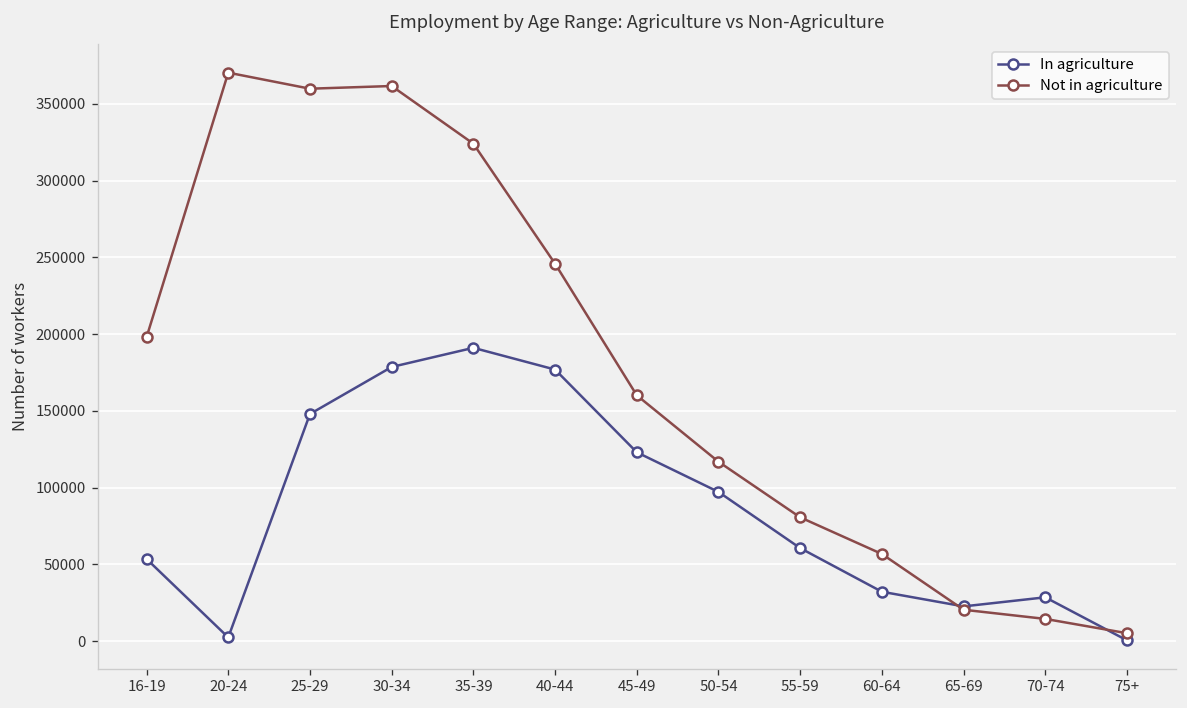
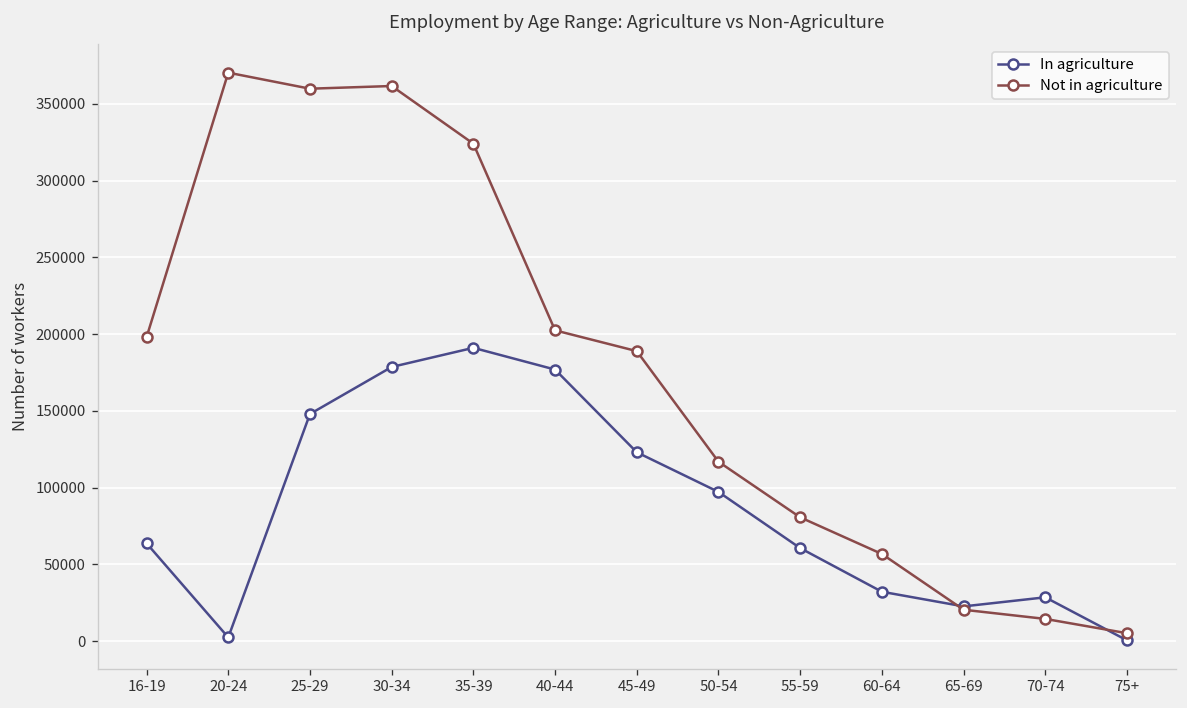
  {
    "In agriculture": {
-     "16-19": 54000,
+     "16-19": 64000,
      "20-24": 2000,
      "25-29": 148000,
      "30-34": 179000,
      "35-39": 191000,
      "40-44": 177000,
      "45-49": 123000,
      "50-54": 97000,
      "55-59": 61000,
      "60-64": 32000,
      "65-69": 23000,
      "70-74": 29000,
      "75+": 1000
    },
    "Not in agriculture": {
      "16-19": 198000,
      "20-24": 370000,
      "25-29": 360000,
      "30-34": 362000,
      "35-39": 324000,
-     "40-44": 246000,
-     "45-49": 160000,
+     "40-44": 202000,
+     "45-49": 189000,
      "50-54": 117000,
      "55-59": 81000,
      "60-64": 57000,
      "65-69": 21000,
      "70-74": 15000,
      "75+": 5000
    }
  }
